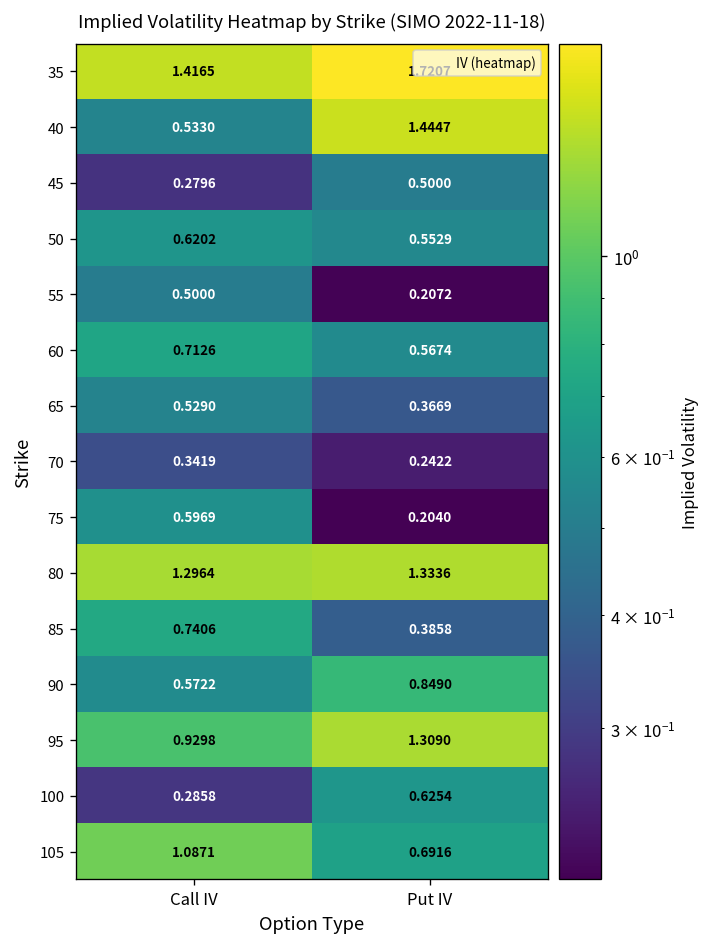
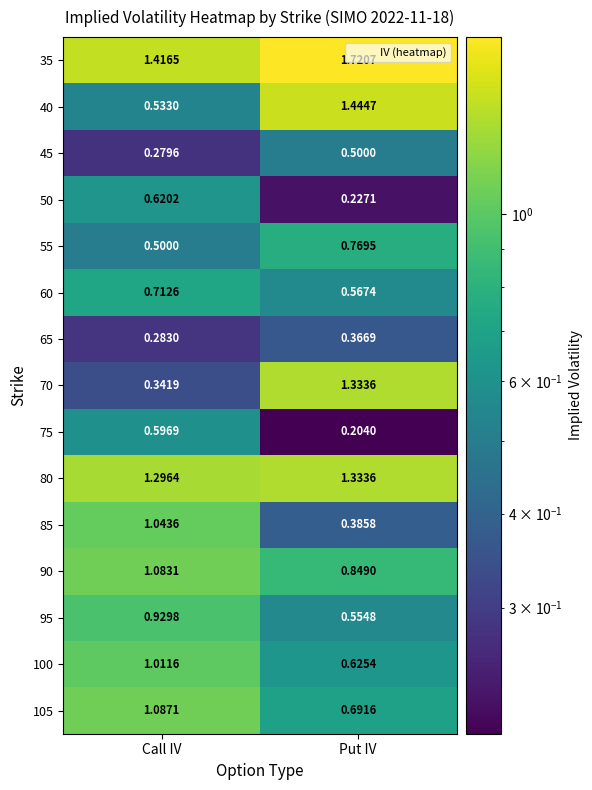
  {
    "35": {
      "Call IV": 1.4165
    },
    "40": {
      "Call IV": 0.5330,
      "Put IV": 1.4447
    },
    "45": {
      "Call IV": 0.2796,
      "Put IV": 0.5000
    },
    "50": {
      "Call IV": 0.6202,
-     "Put IV": 0.5529
+     "Put IV": 0.2271
    },
    "55": {
      "Call IV": 0.5000,
-     "Put IV": 0.2072
+     "Put IV": 0.7695
    },
    "60": {
      "Call IV": 0.7126,
      "Put IV": 0.5674
    },
    "65": {
-     "Call IV": 0.5290,
+     "Call IV": 0.2830,
      "Put IV": 0.3669
    },
    "70": {
      "Call IV": 0.3419,
-     "Put IV": 0.2422
+     "Put IV": 1.3336
    },
    "75": {
      "Call IV": 0.5969,
      "Put IV": 0.2040
    },
    "80": {
      "Call IV": 1.2964,
      "Put IV": 1.3336
    },
    "85": {
-     "Call IV": 0.7406,
+     "Call IV": 1.0436,
      "Put IV": 0.3858
    },
    "90": {
-     "Call IV": 0.5722,
+     "Call IV": 1.0831,
      "Put IV": 0.8490
    },
    "95": {
      "Call IV": 0.9298,
-     "Put IV": 1.3090
+     "Put IV": 0.5548
    },
    "100": {
-     "Call IV": 0.2858,
+     "Call IV": 1.0116,
      "Put IV": 0.6254
    },
    "105": {
      "Call IV": 1.0871,
      "Put IV": 0.6916
    }
  }
